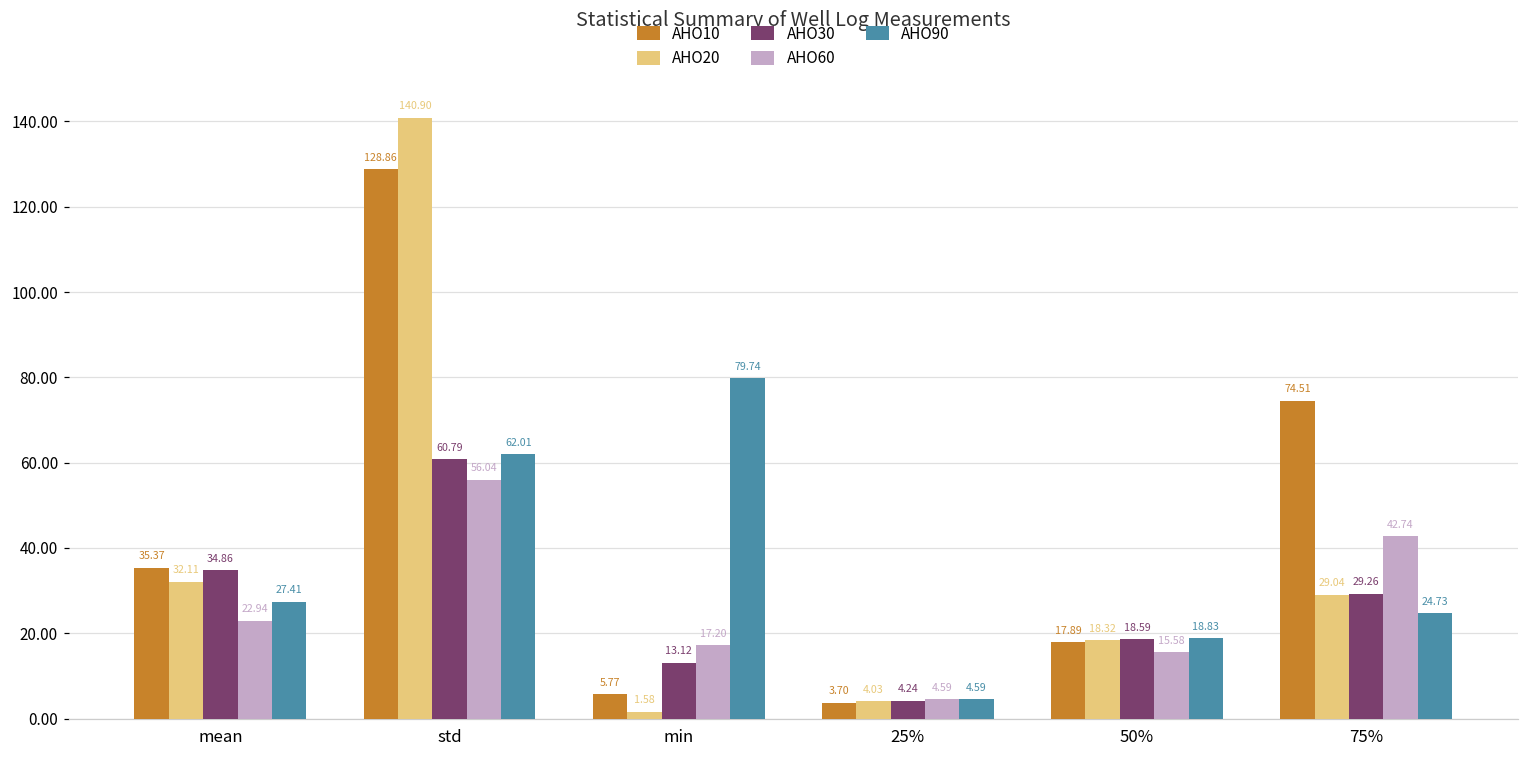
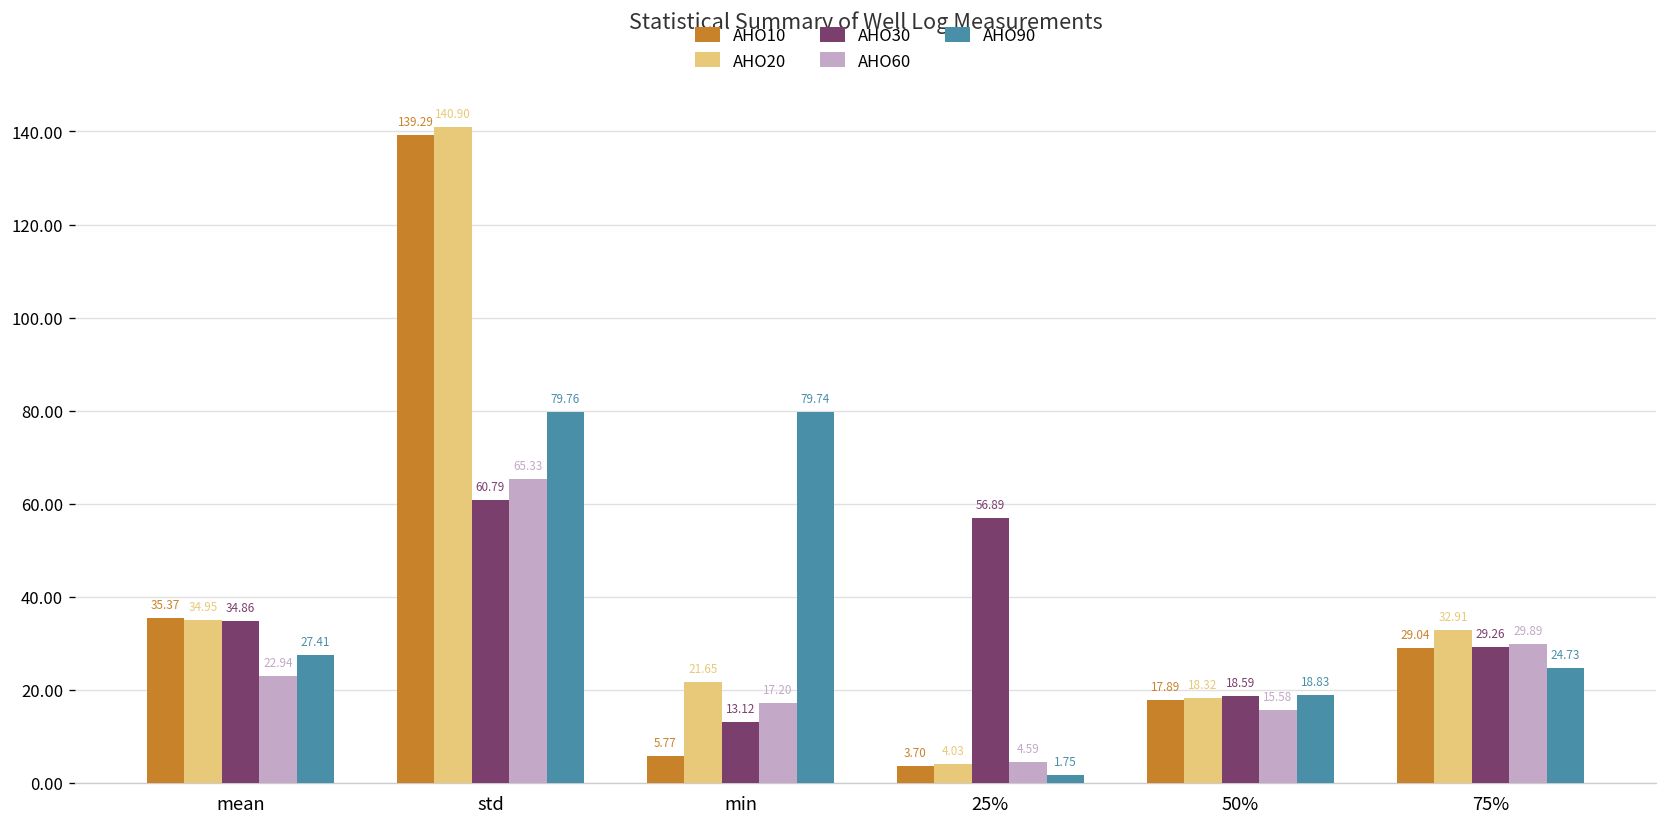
  {
    "AHO10": {
      "mean": 35.37,
-     "std": 128.86,
+     "std": 139.29,
      "min": 5.77,
      "25%": 3.70,
      "50%": 17.89,
-     "75%": 74.51
+     "75%": 29.04
    },
    "AHO20": {
-     "mean": 32.11,
+     "mean": 34.95,
      "std": 140.90,
-     "min": 1.58,
+     "min": 21.65,
      "25%": 4.03,
      "50%": 18.32,
-     "75%": 29.04
+     "75%": 32.91
    },
    "AHO30": {
      "mean": 34.86,
      "std": 60.79,
      "min": 13.12,
-     "25%": 4.24,
+     "25%": 56.89,
      "50%": 18.59,
      "75%": 29.26
    },
    "AHO60": {
      "mean": 22.94,
-     "std": 56.04,
+     "std": 65.33,
      "min": 17.20,
      "25%": 4.59,
      "50%": 15.58,
-     "75%": 42.74
+     "75%": 29.89
    },
    "AHO90": {
      "mean": 27.41,
-     "std": 62.01,
+     "std": 79.76,
      "min": 79.74,
-     "25%": 4.59,
+     "25%": 1.75,
      "50%": 18.83,
      "75%": 24.73
    }
  }
